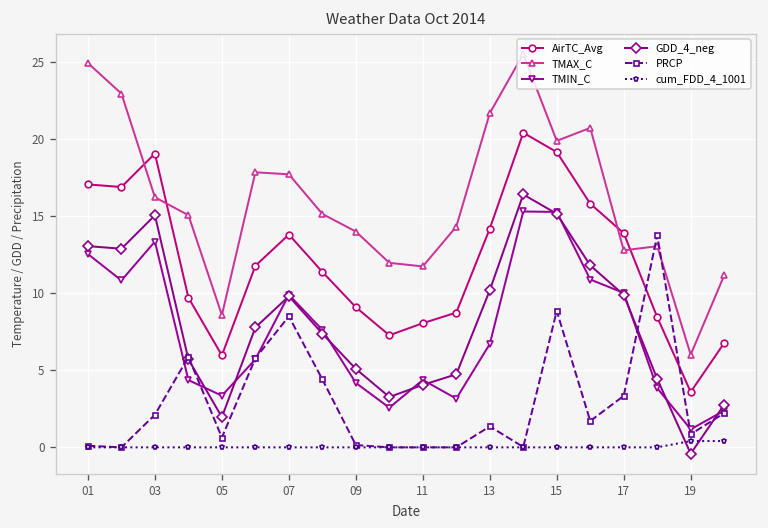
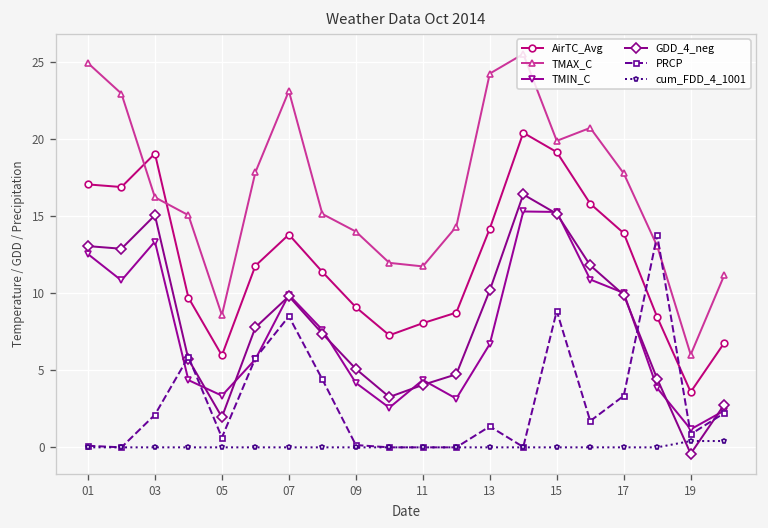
  {
    "TMAX_C": {
      "01": 24.9,
      "03": 16.2,
      "05": 8.6,
-     "07": 17.7,
+     "07": 23.1,
      "09": 14.0,
      "11": 11.7,
-     "13": 21.7,
+     "13": 24.2,
      "15": 19.9,
-     "17": 12.8,
+     "17": 17.8,
      "19": 6.0
    }
  }
